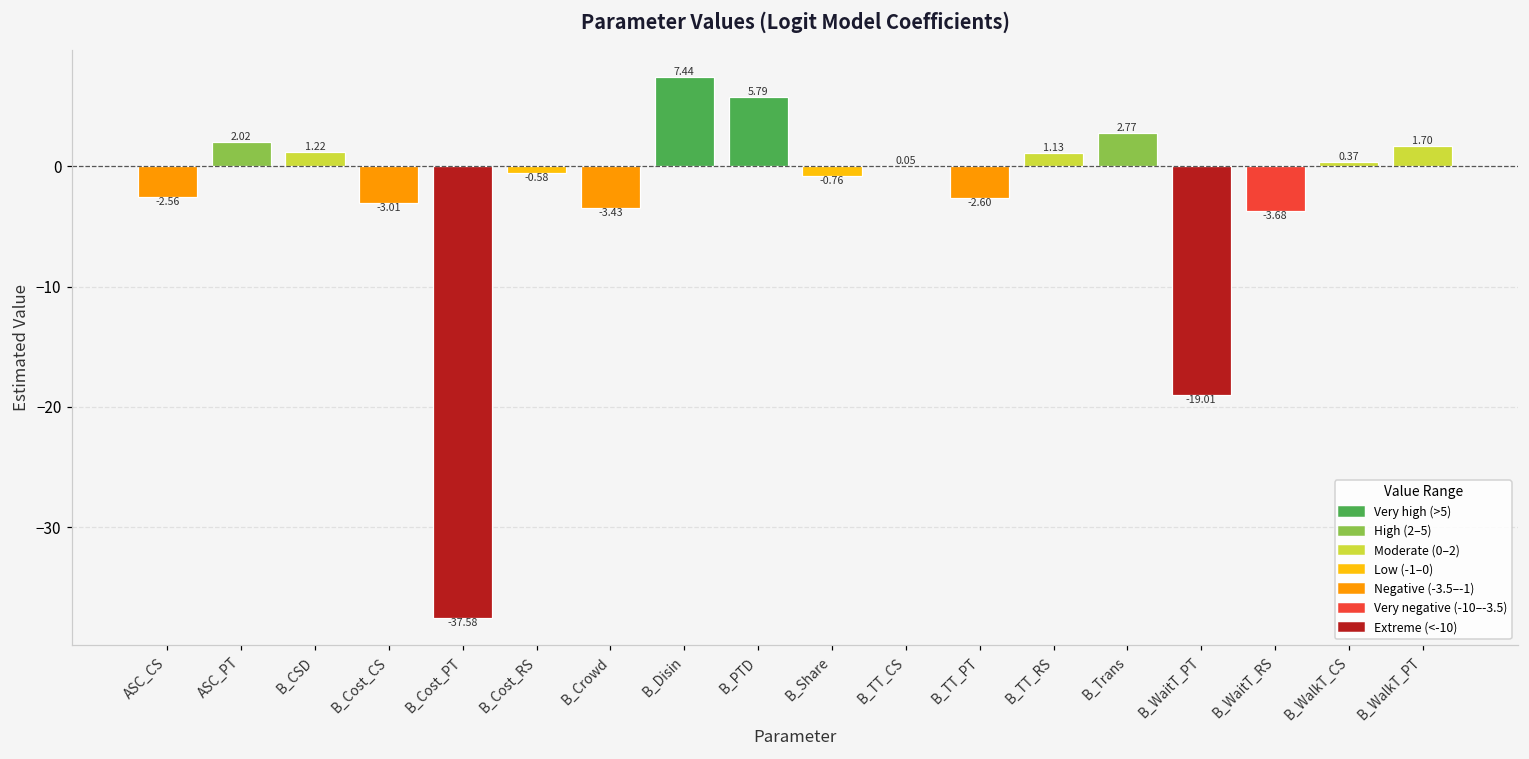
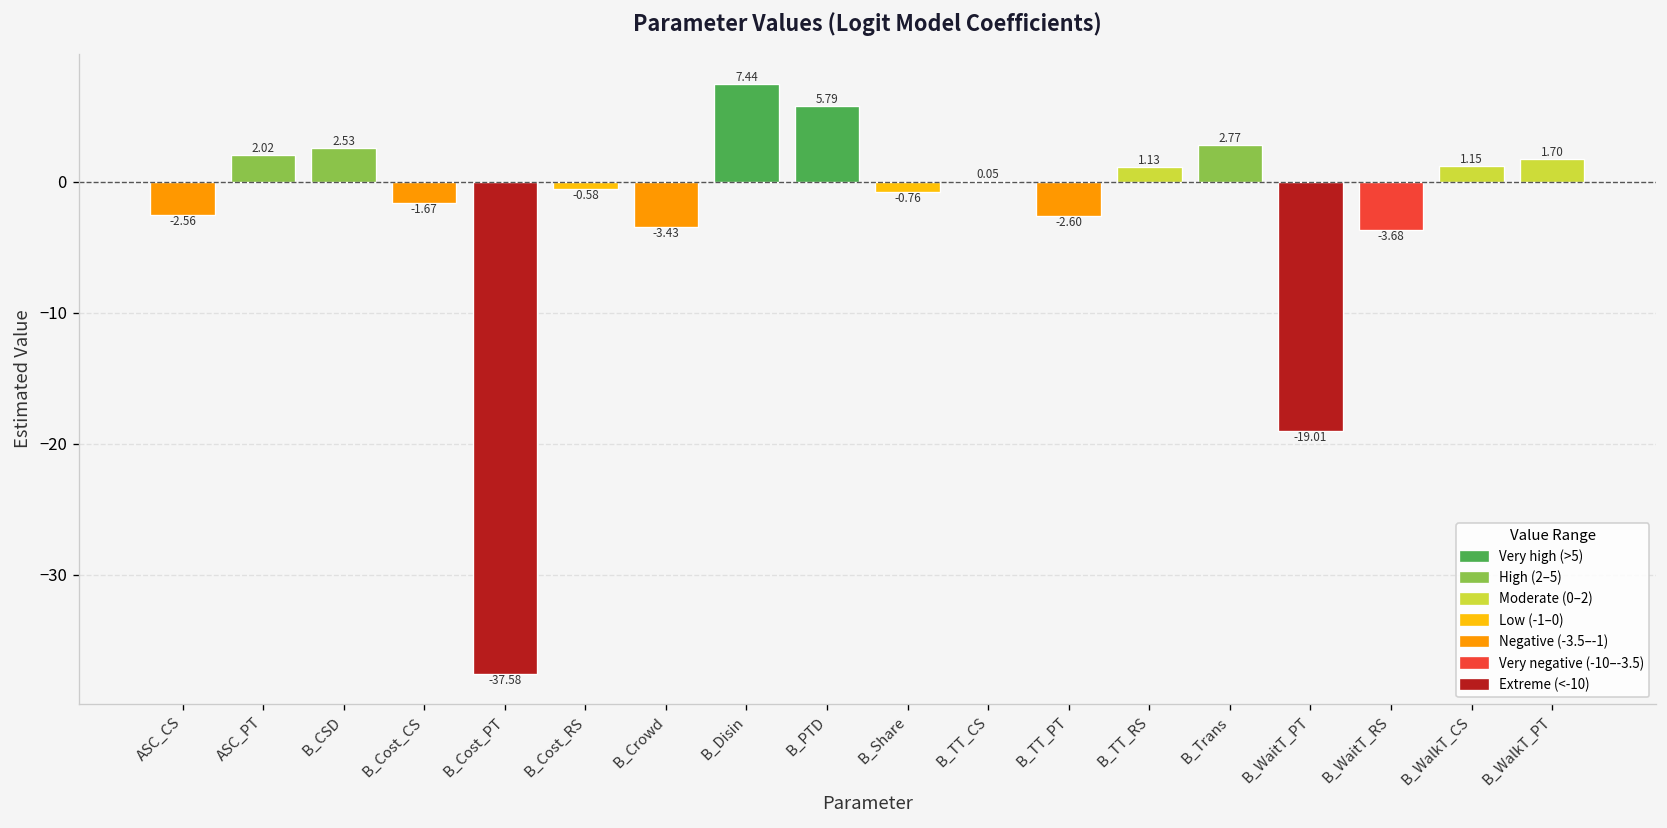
  {
    "ASC_CS": -2.56,
    "ASC_PT": 2.02,
-   "B_CSD": 1.22,
-   "B_Cost_CS": -3.01,
+   "B_CSD": 2.53,
+   "B_Cost_CS": -1.67,
    "B_Cost_PT": -37.58,
    "B_Cost_RS": -0.58,
    "B_Crowd": -3.43,
    "B_Disin": 7.44,
    "B_PTD": 5.79,
    "B_Share": -0.76,
    "B_TT_CS": 0.05,
    "B_TT_PT": -2.60,
    "B_TT_RS": 1.13,
    "B_Trans": 2.77,
    "B_WaitT_PT": -19.01,
    "B_WaitT_RS": -3.68,
-   "B_WalkT_CS": 0.37,
+   "B_WalkT_CS": 1.15,
    "B_WalkT_PT": 1.70
  }
